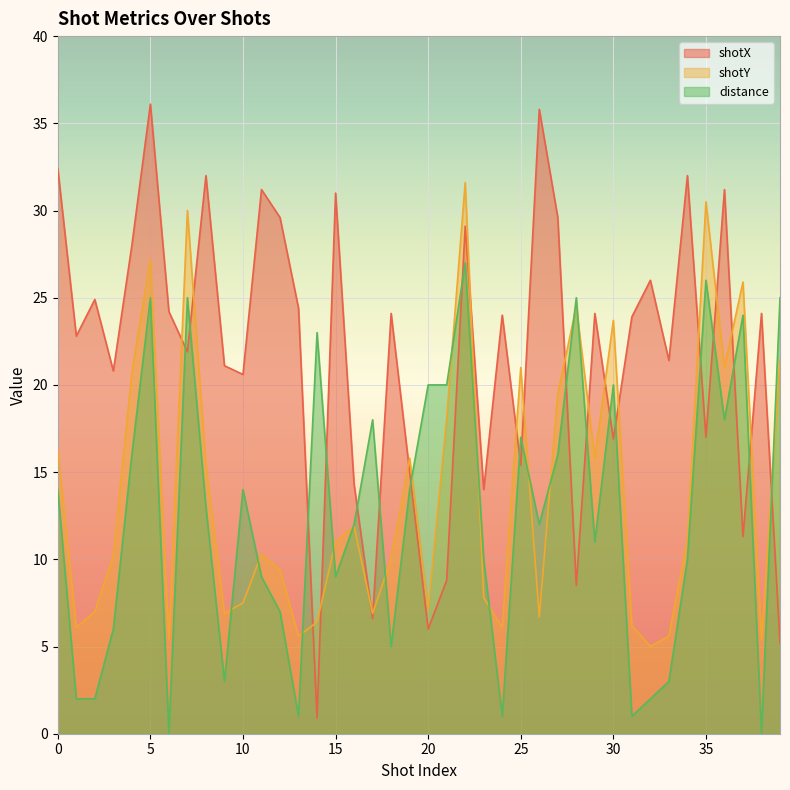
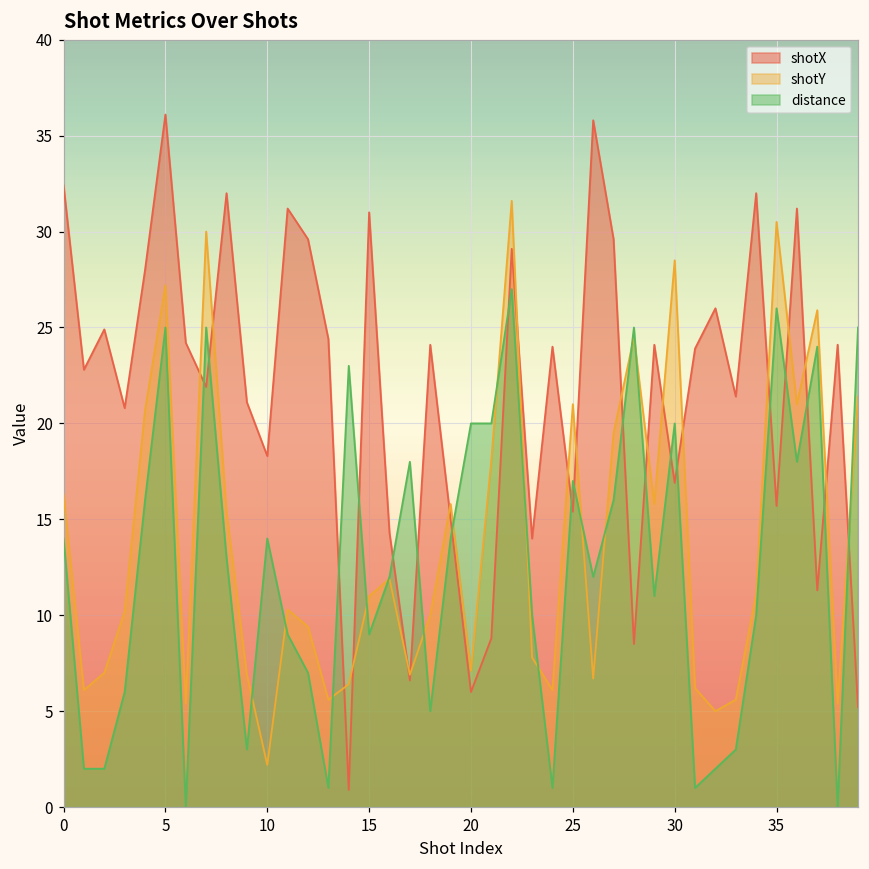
  {
    "shotX": {
      "0": 32.4,
      "5": 36.1,
-     "10": 20.6,
+     "10": 18.3,
      "15": 31.0,
      "20": 6.0,
      "25": 15.4,
      "30": 16.9,
-     "35": 17.0
+     "35": 15.7
    },
    "shotY": {
      "0": 16.3,
      "5": 27.2,
-     "10": 7.5,
+     "10": 2.2,
      "15": 11.0,
      "20": 7.1,
      "25": 21.0,
-     "30": 23.7,
+     "30": 28.5,
      "35": 30.5
    },
    "distance": {
      "0": 14.0,
      "5": 25.0,
      "10": 14.0,
      "15": 9.0,
      "20": 20.0,
      "25": 17.0,
      "30": 20.0,
      "35": 26.0
    }
  }
